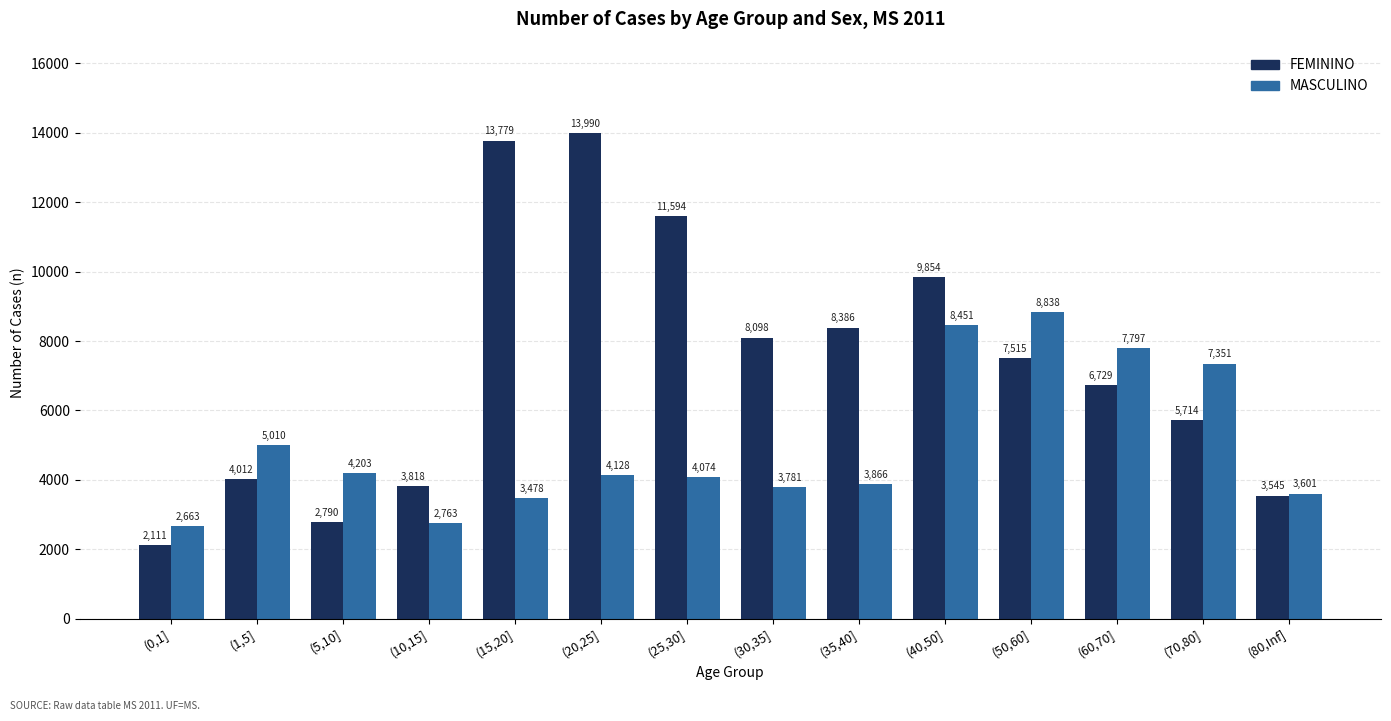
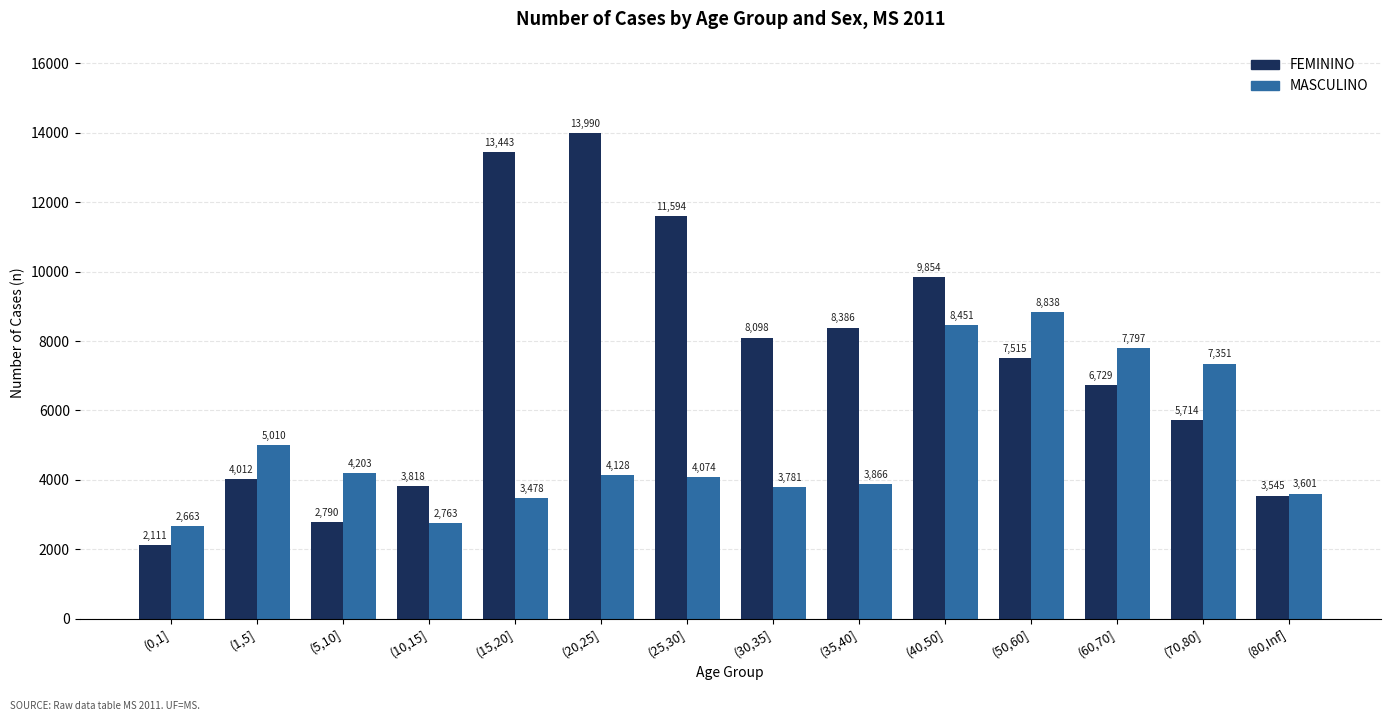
  {
    "FEMININO": {
      "(0,1]": "2,111",
      "(1,5]": "4,012",
      "(5,10]": "2,790",
      "(10,15]": "3,818",
-     "(15,20]": "13,779",
+     "(15,20]": "13,443",
      "(20,25]": "13,990",
      "(25,30]": "11,594",
      "(30,35]": "8,098",
      "(35,40]": "8,386",
      "(40,50]": "9,854",
      "(50,60]": "7,515",
      "(60,70]": "6,729",
      "(70,80]": "5,714",
      "(80,Inf]": "3,545"
    },
    "MASCULINO": {
      "(0,1]": "2,663",
      "(1,5]": "5,010",
      "(5,10]": "4,203",
      "(10,15]": "2,763",
      "(15,20]": "3,478",
      "(20,25]": "4,128",
      "(25,30]": "4,074",
      "(30,35]": "3,781",
      "(35,40]": "3,866",
      "(40,50]": "8,451",
      "(50,60]": "8,838",
      "(60,70]": "7,797",
      "(70,80]": "7,351",
      "(80,Inf]": "3,601"
    }
  }
